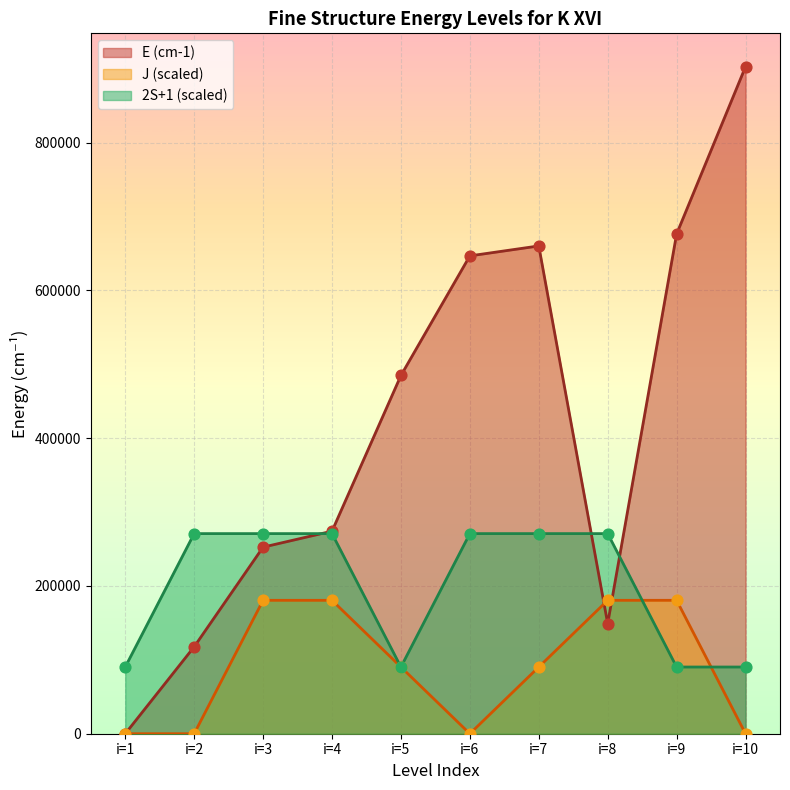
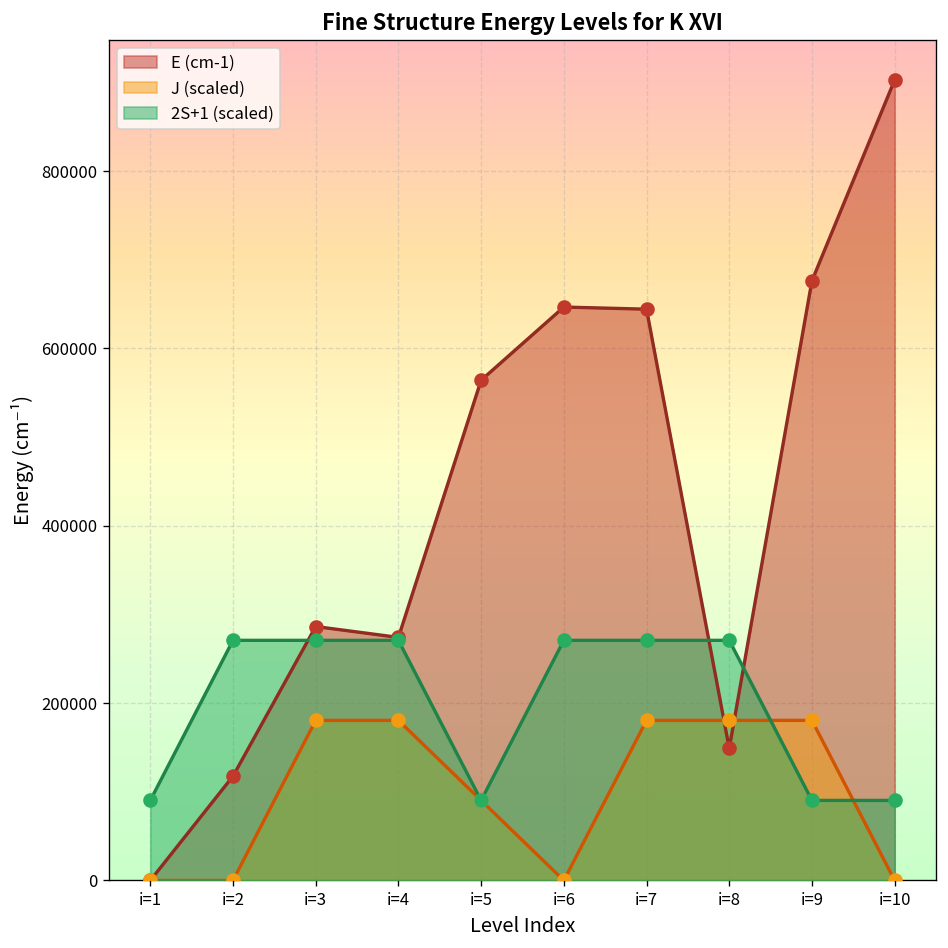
  {
    "E (cm-1)": {
      "i=2": 120000,
-     "i=3": 250000,
-     "i=5": 480000,
+     "i=3": 290000,
+     "i=5": 560000,
      "i=6": 650000,
-     "i=7": 660000,
+     "i=7": 640000,
      "i=8": 150000,
      "i=9": 680000,
      "i=10": 900000
    },
    "J (scaled)": {
      "i=2": 0,
      "i=3": 180000,
      "i=4": 180000,
      "i=6": 0,
-     "i=7": 90000,
+     "i=7": 180000,
      "i=8": 180000,
      "i=9": 180000,
      "i=10": 0
    },
    "2S+1 (scaled)": {
      "i=1": 90000,
      "i=2": 270000,
      "i=3": 270000,
      "i=6": 270000,
      "i=7": 270000,
      "i=8": 270000,
      "i=9": 90000,
      "i=10": 90000
    }
  }
